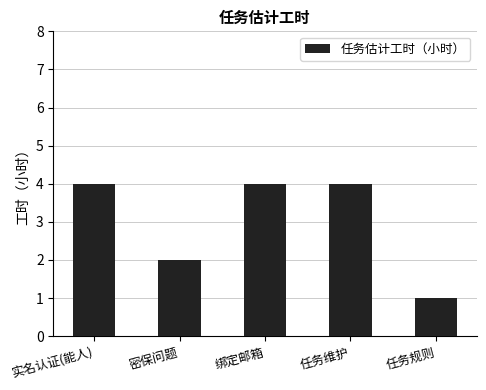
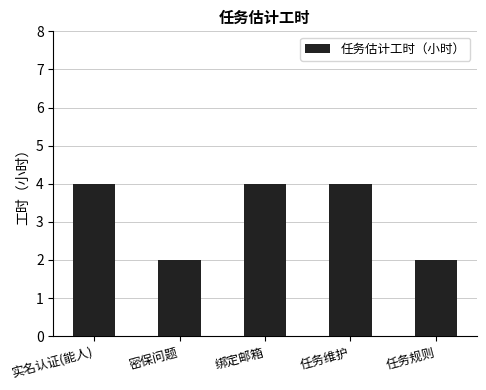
  {
    "实名认证(能人)": 4,
    "密保问题": 2,
    "绑定邮箱": 4,
    "任务维护": 4,
-   "任务规则": 1
+   "任务规则": 2
  }
